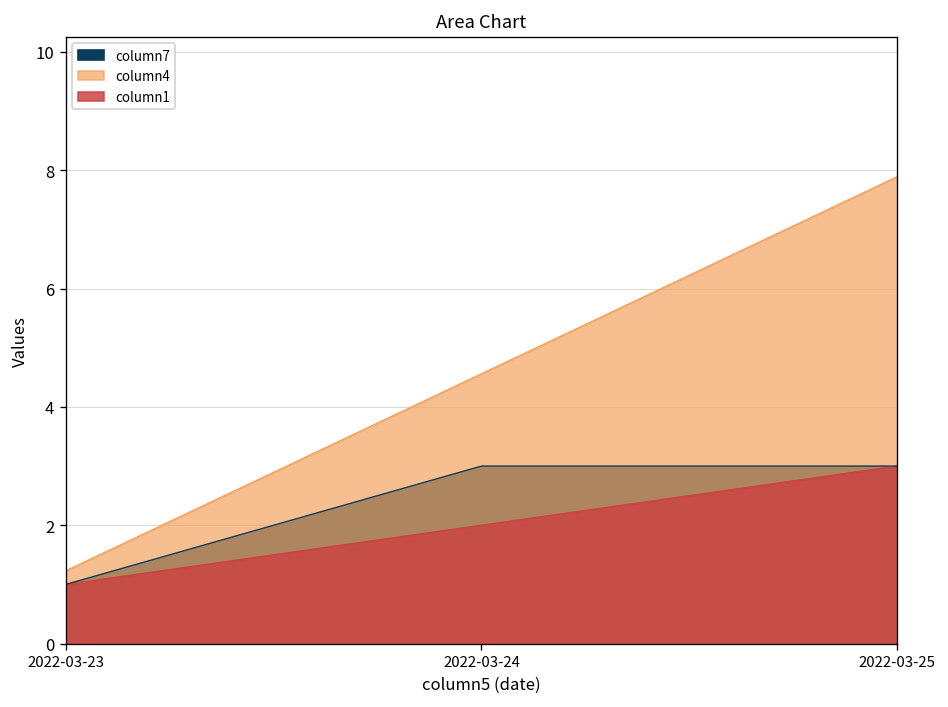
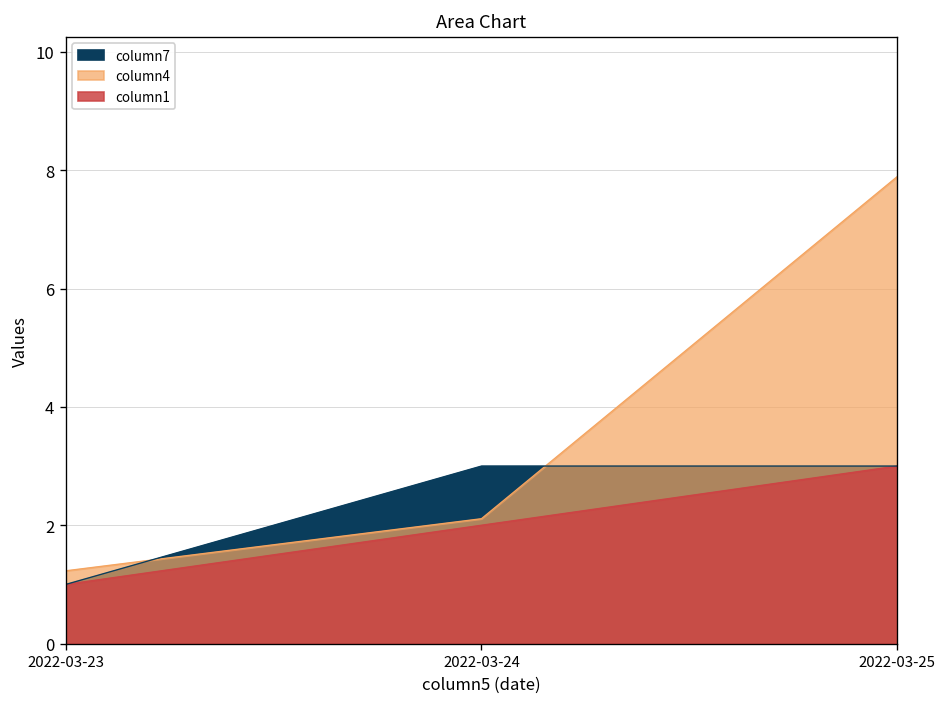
  {
    "column7": {
      "2022-03-24": 3.0
    },
    "column4": {
      "2022-03-23": 1.2,
-     "2022-03-24": 4.6,
+     "2022-03-24": 2.1,
      "2022-03-25": 7.9
    },
    "column1": {
      "2022-03-24": 2.0
    }
  }
